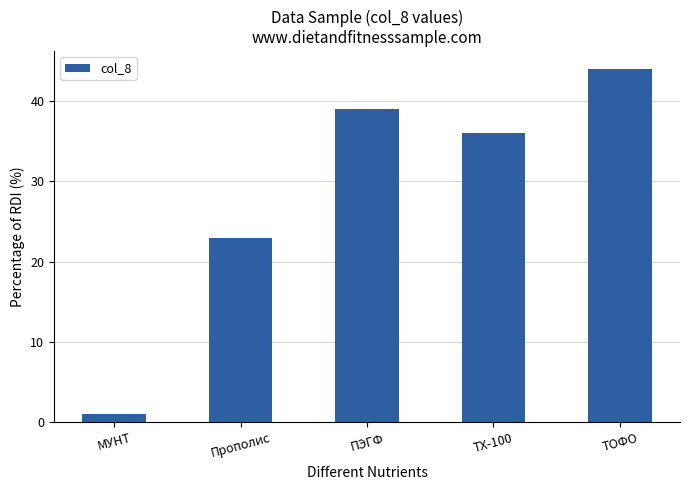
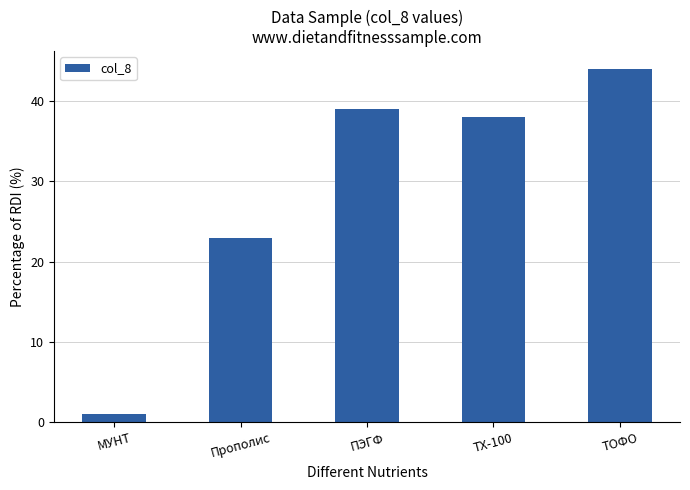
  {
    "МУНТ": 1,
    "Прополис": 23,
    "ПЭГФ": 39,
-   "ТХ-100": 36,
+   "ТХ-100": 38,
    "ТОФО": 44
  }
